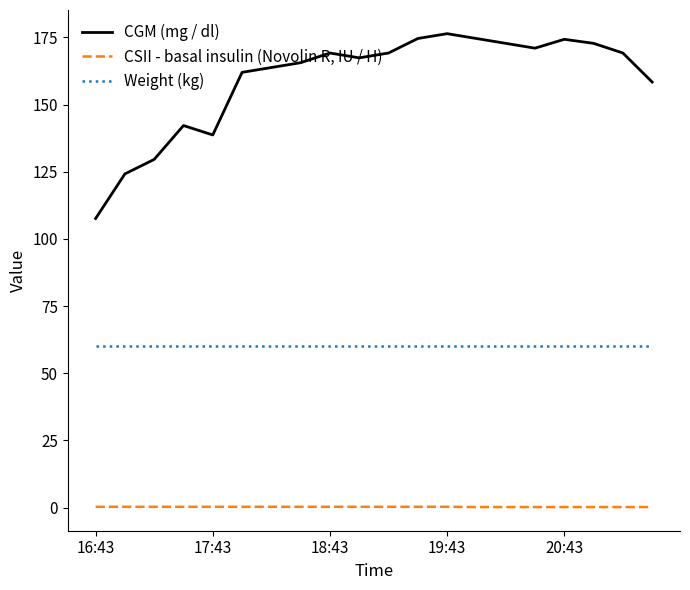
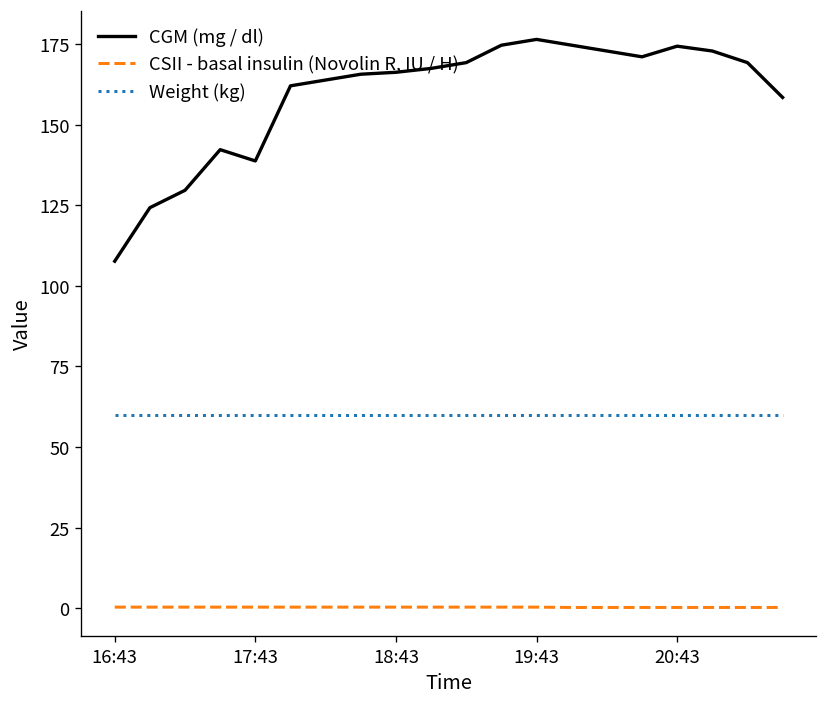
  {
    "CGM (mg / dl)": {
      "16:43": 108,
      "17:43": 139,
-     "18:43": 169,
+     "18:43": 166,
      "19:43": 176,
      "20:43": 174
    },
    "CSII - basal insulin (Novolin R, IU / H)": {
      "16:43": 0,
      "17:43": 0,
      "18:43": 0,
      "19:43": 0,
      "20:43": 0
    },
    "Weight (kg)": {
      "16:43": 60,
      "17:43": 60,
      "18:43": 60,
      "19:43": 60,
      "20:43": 60
    }
  }
